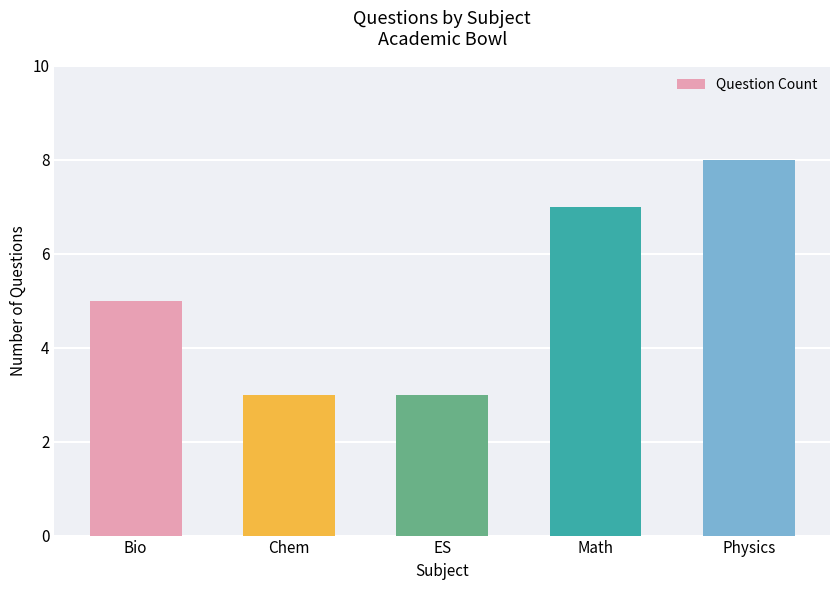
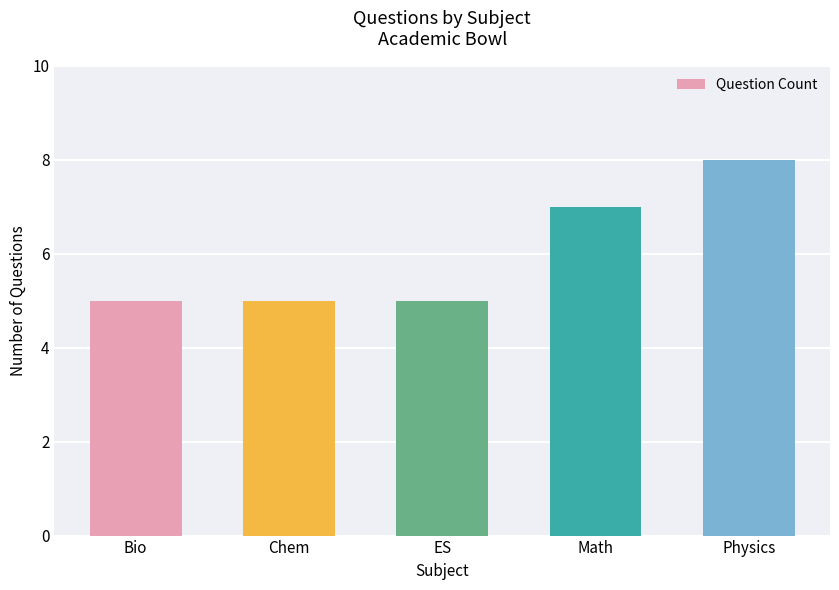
  {
    "Bio": 5,
-   "Chem": 3,
-   "ES": 3,
+   "Chem": 5,
+   "ES": 5,
    "Math": 7,
    "Physics": 8
  }
